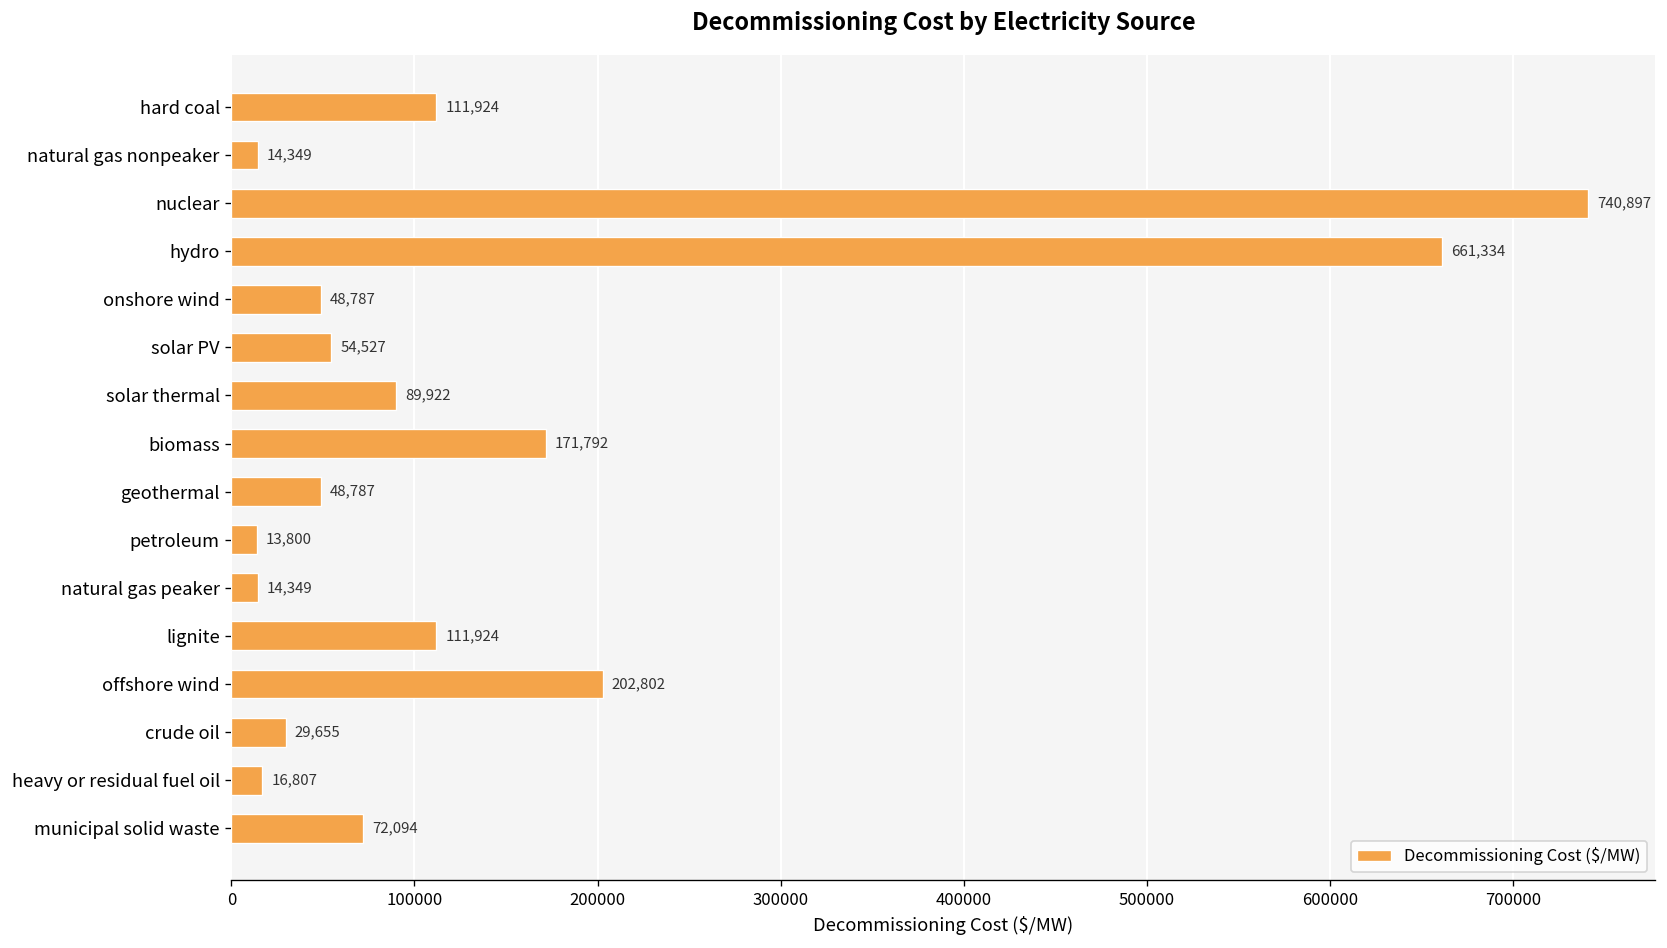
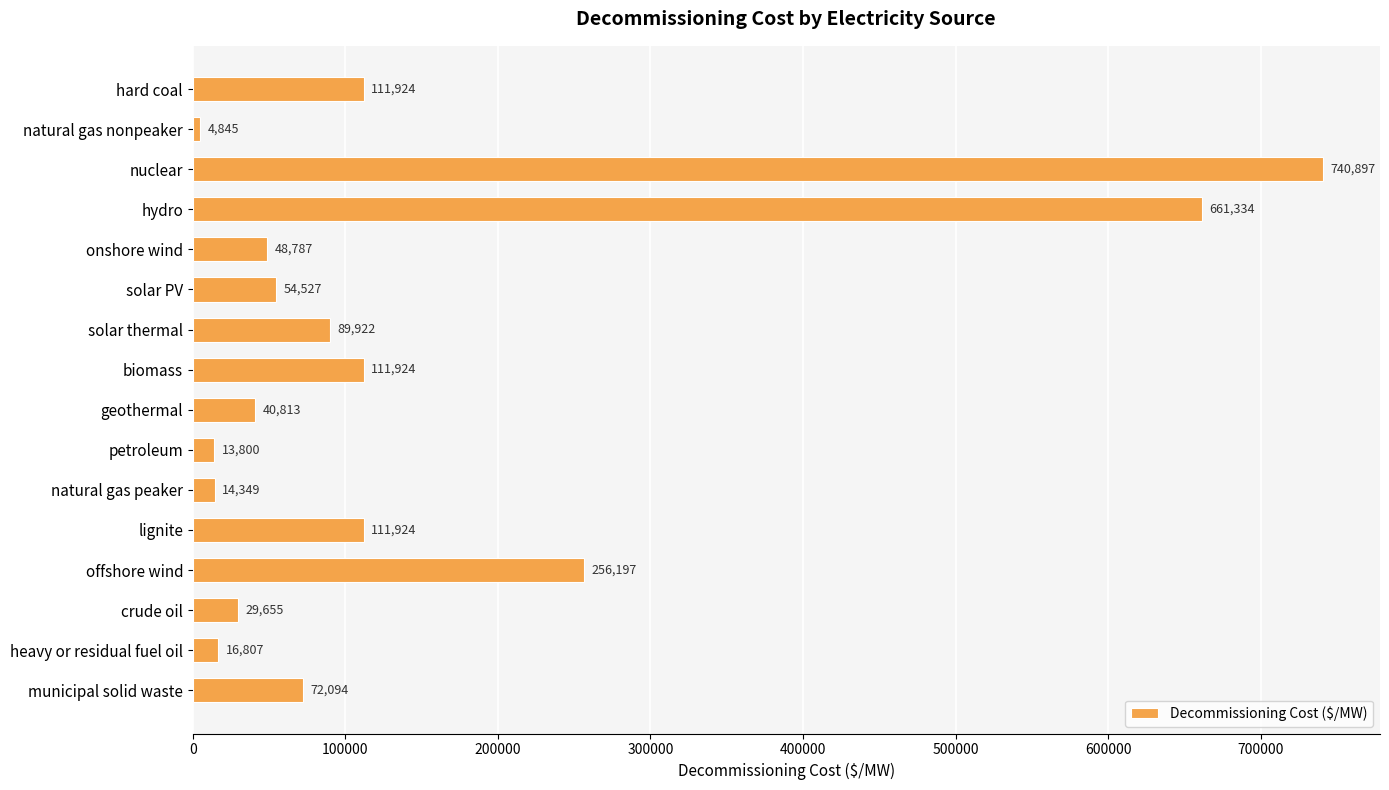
  {
    "hard coal": "111,924",
-   "natural gas nonpeaker": "14,349",
+   "natural gas nonpeaker": "4,845",
    "nuclear": "740,897",
    "hydro": "661,334",
    "onshore wind": "48,787",
    "solar PV": "54,527",
    "solar thermal": "89,922",
-   "biomass": "171,792",
-   "geothermal": "48,787",
+   "biomass": "111,924",
+   "geothermal": "40,813",
    "petroleum": "13,800",
    "natural gas peaker": "14,349",
    "lignite": "111,924",
-   "offshore wind": "202,802",
+   "offshore wind": "256,197",
    "crude oil": "29,655",
    "heavy or residual fuel oil": "16,807",
    "municipal solid waste": "72,094"
  }
